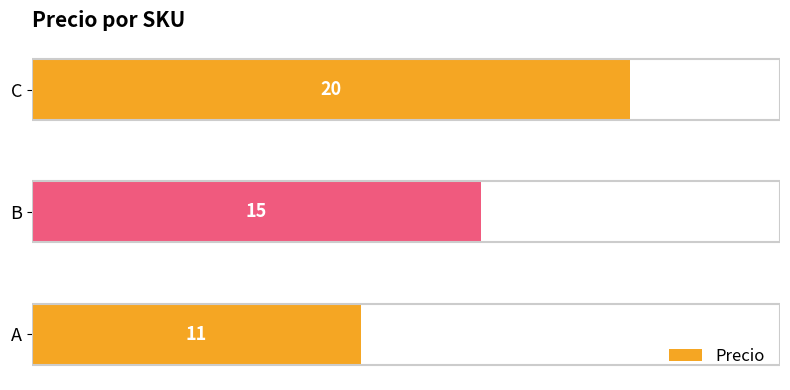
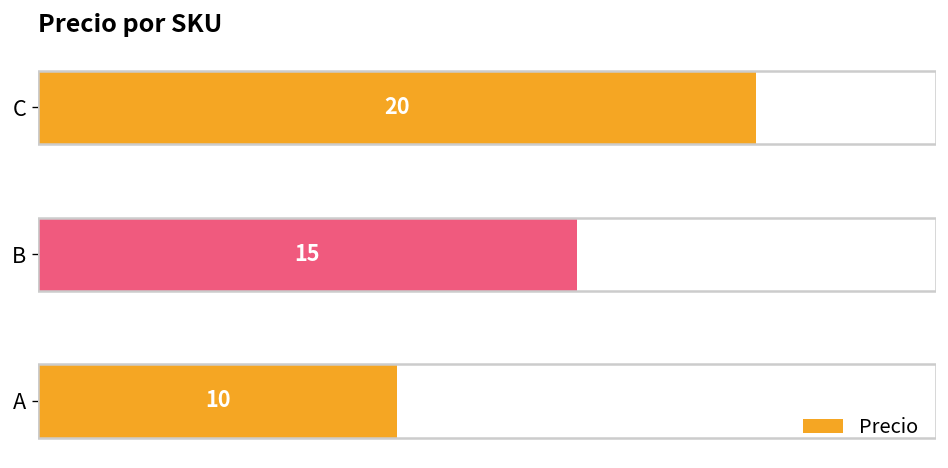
  {
    "C": 20,
    "B": 15,
-   "A": 11
+   "A": 10
  }
